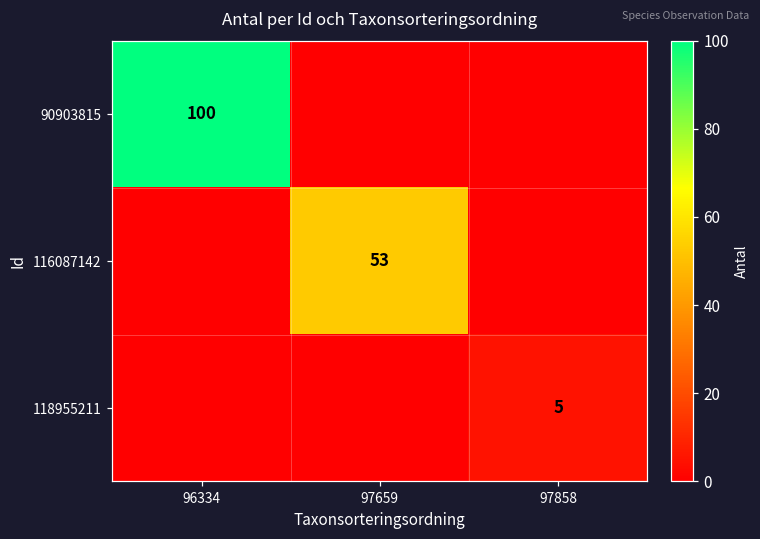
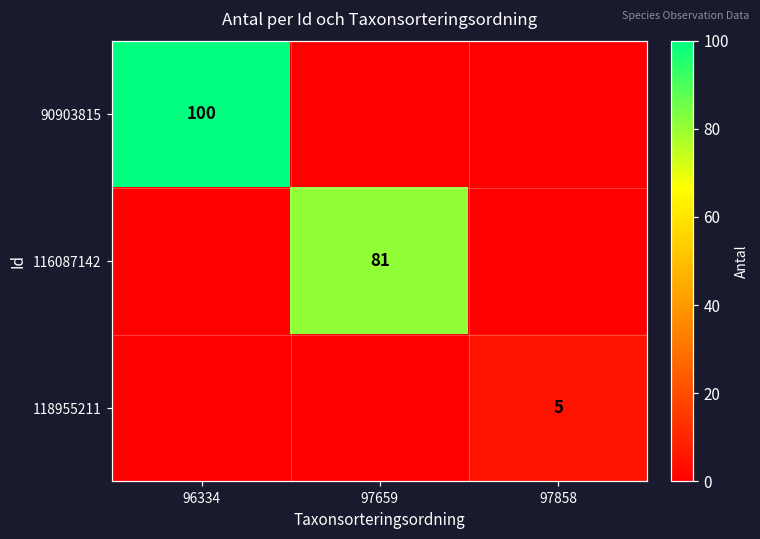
  {
    "90903815": {
      "96334": 100
    },
    "116087142": {
-     "97659": 53
+     "97659": 81
    },
    "118955211": {
      "97858": 5
    }
  }
